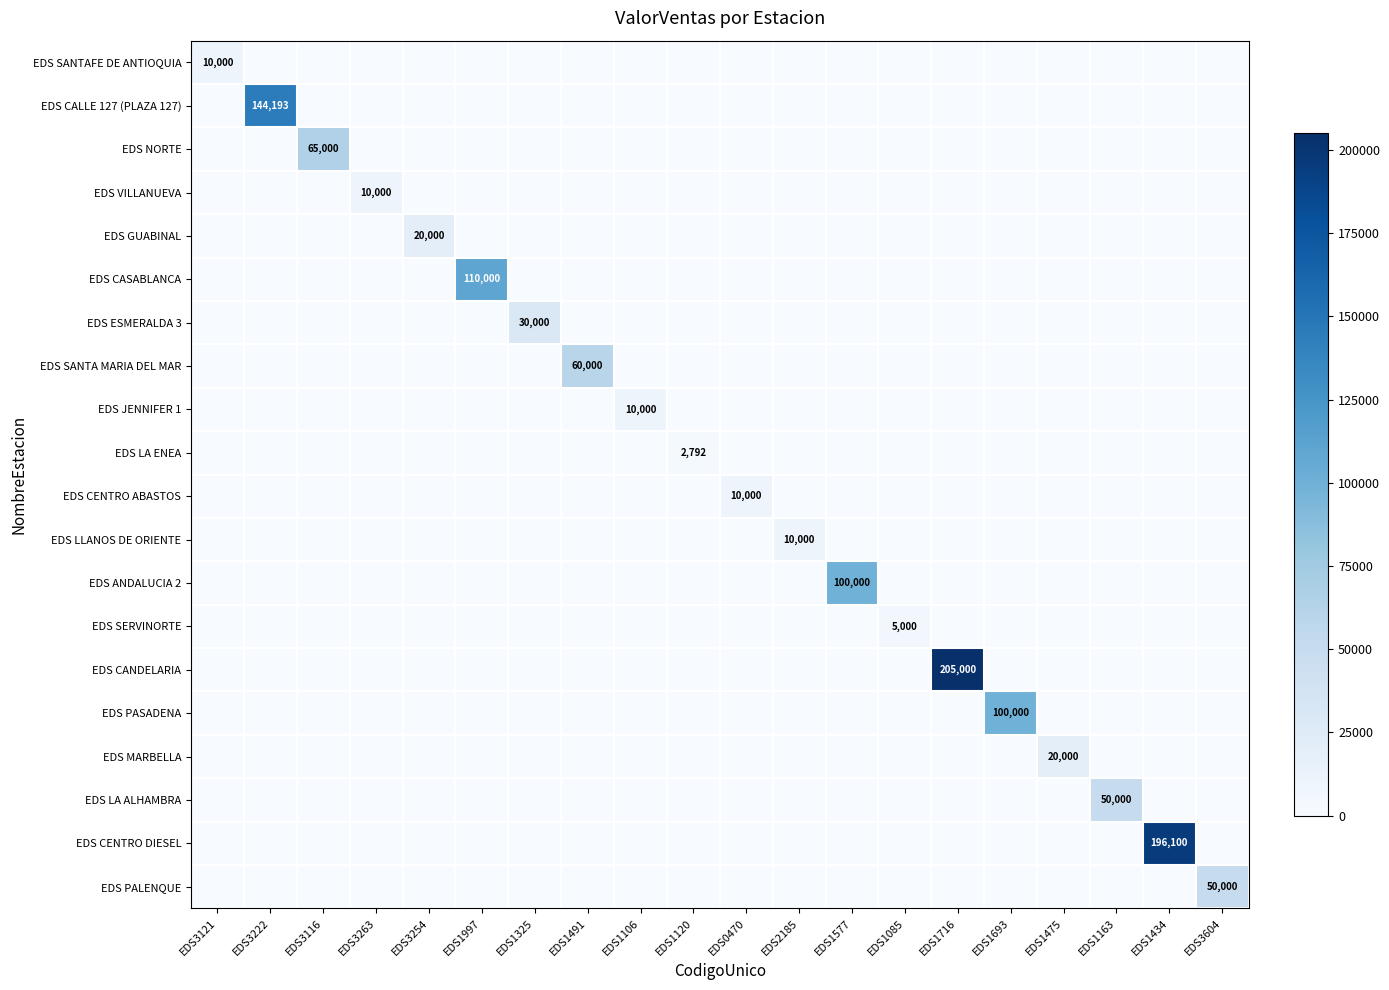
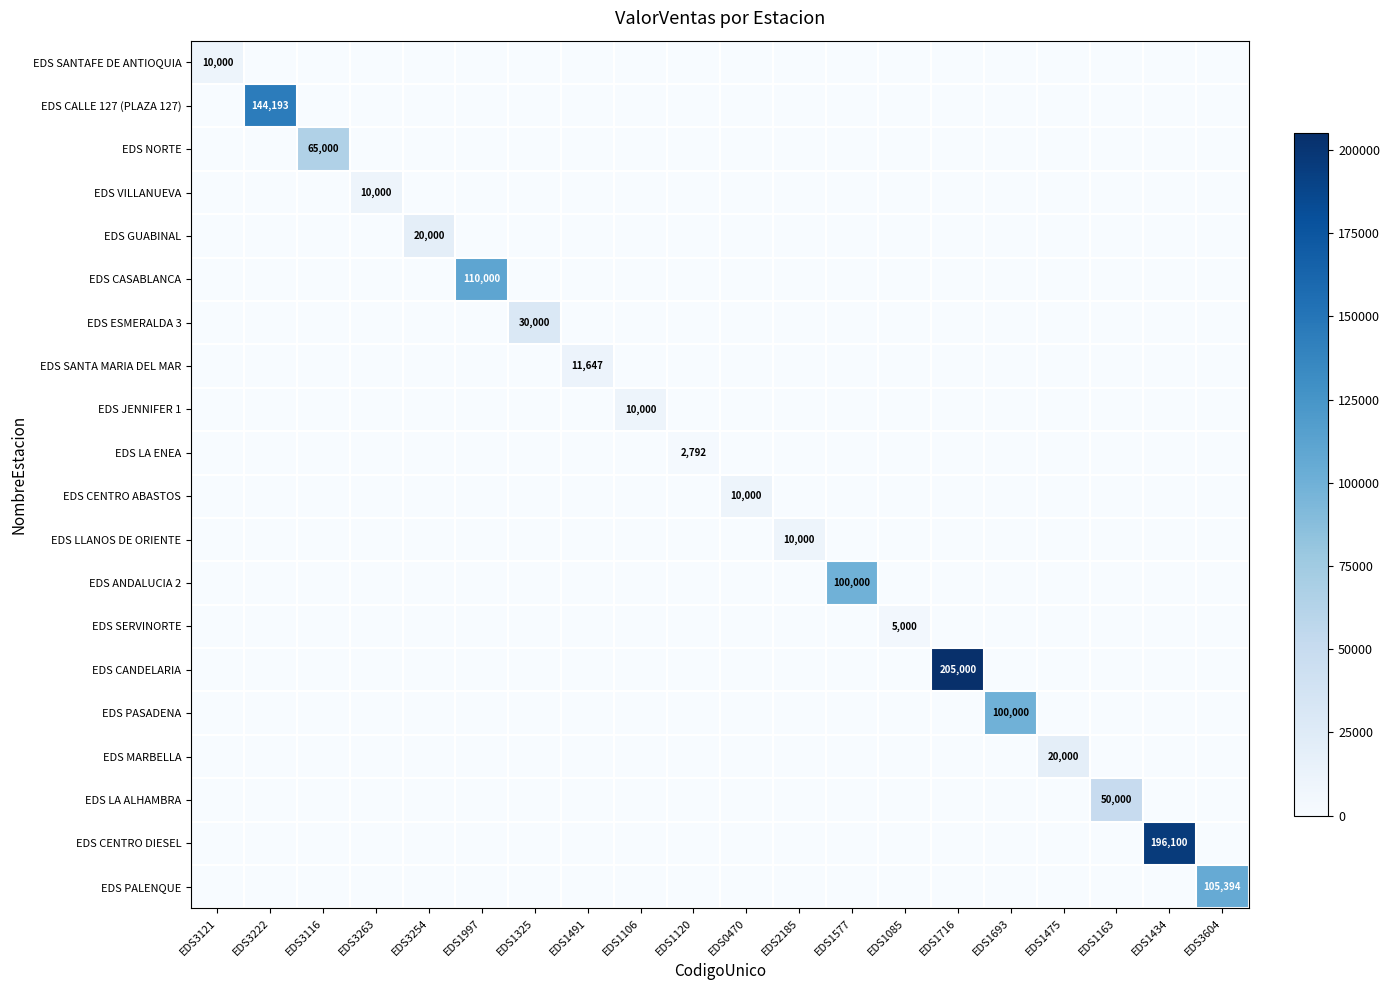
  {
    "EDS SANTAFE DE ANTIOQUIA": {
      "EDS3121": "10,000"
    },
    "EDS CALLE 127 (PLAZA 127)": {
      "EDS3222": "144,193"
    },
    "EDS NORTE": {
      "EDS3116": "65,000"
    },
    "EDS VILLANUEVA": {
      "EDS3263": "10,000"
    },
    "EDS GUABINAL": {
      "EDS3254": "20,000"
    },
    "EDS CASABLANCA": {
      "EDS1997": "110,000"
    },
    "EDS ESMERALDA 3": {
      "EDS1325": "30,000"
    },
    "EDS SANTA MARIA DEL MAR": {
-     "EDS1491": "60,000"
+     "EDS1491": "11,647"
    },
    "EDS JENNIFER 1": {
      "EDS1106": "10,000"
    },
    "EDS LA ENEA": {
      "EDS1120": "2,792"
    },
    "EDS CENTRO ABASTOS": {
      "EDS0470": "10,000"
    },
    "EDS LLANOS DE ORIENTE": {
      "EDS2185": "10,000"
    },
    "EDS ANDALUCIA 2": {
      "EDS1577": "100,000"
    },
    "EDS SERVINORTE": {
      "EDS1085": "5,000"
    },
    "EDS CANDELARIA": {
      "EDS1716": "205,000"
    },
    "EDS PASADENA": {
      "EDS1693": "100,000"
    },
    "EDS MARBELLA": {
      "EDS1475": "20,000"
    },
    "EDS LA ALHAMBRA": {
      "EDS1163": "50,000"
    },
    "EDS CENTRO DIESEL": {
      "EDS1434": "196,100"
    },
    "EDS PALENQUE": {
-     "EDS3604": "50,000"
+     "EDS3604": "105,394"
    }
  }
